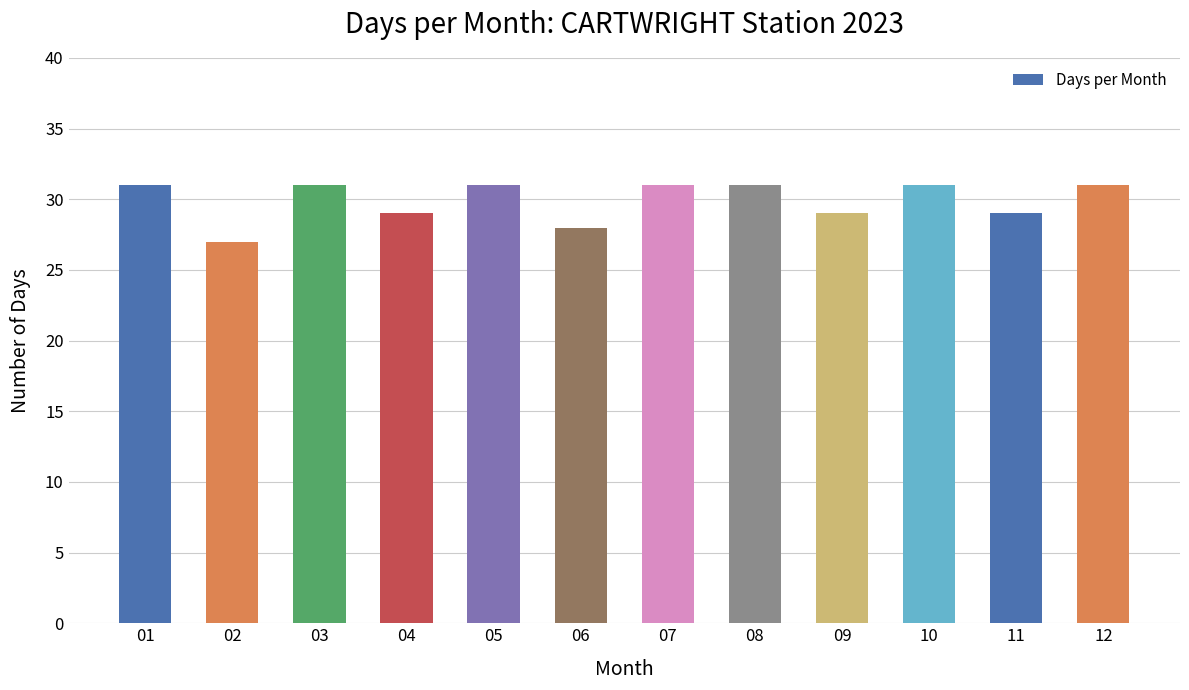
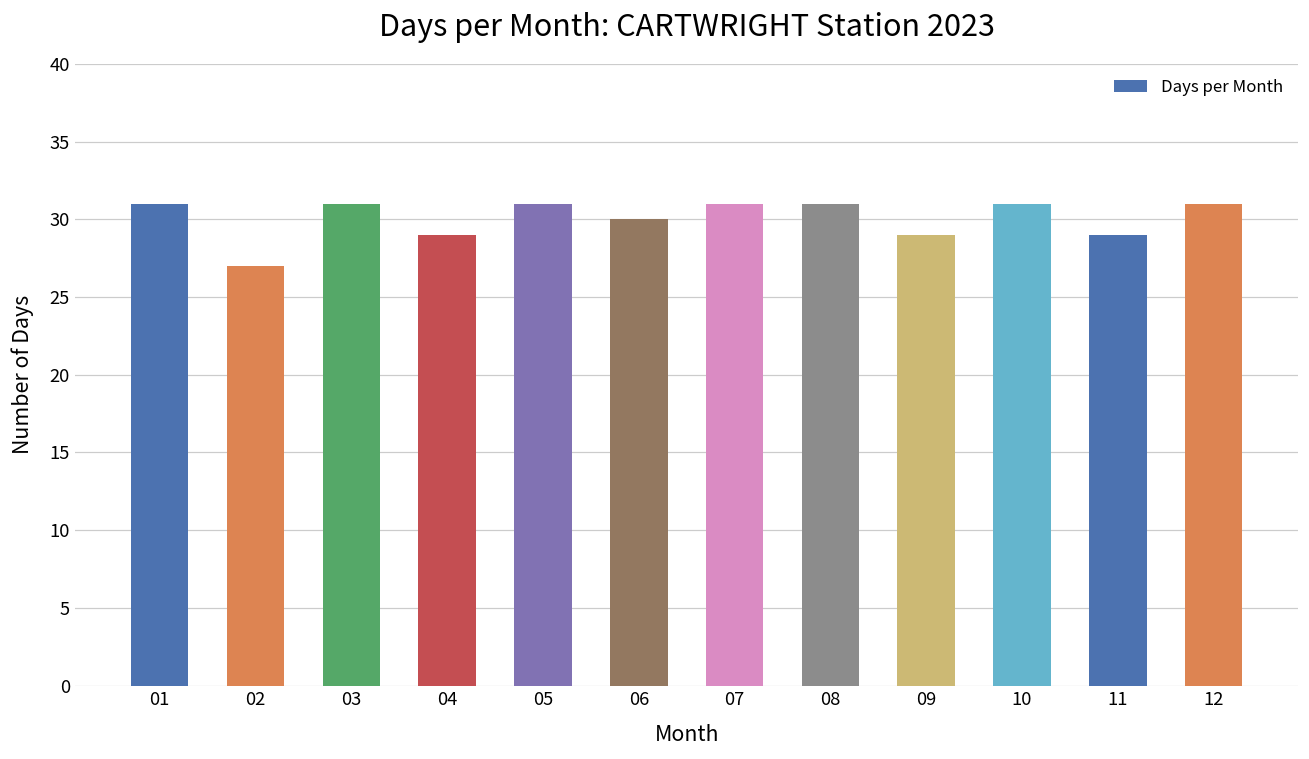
  {
    "01": 31,
    "02": 27,
    "03": 31,
    "04": 29,
    "05": 31,
-   "06": 28,
+   "06": 30,
    "07": 31,
    "08": 31,
    "09": 29,
    "10": 31,
    "11": 29,
    "12": 31
  }
